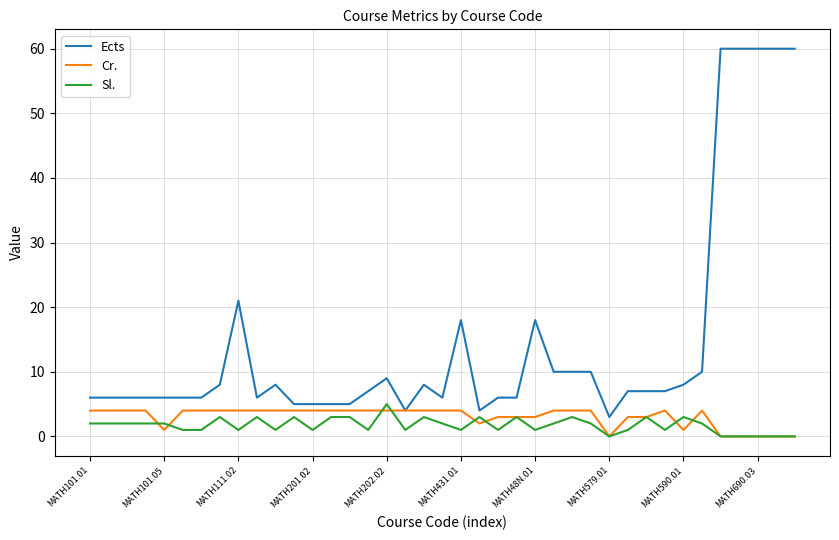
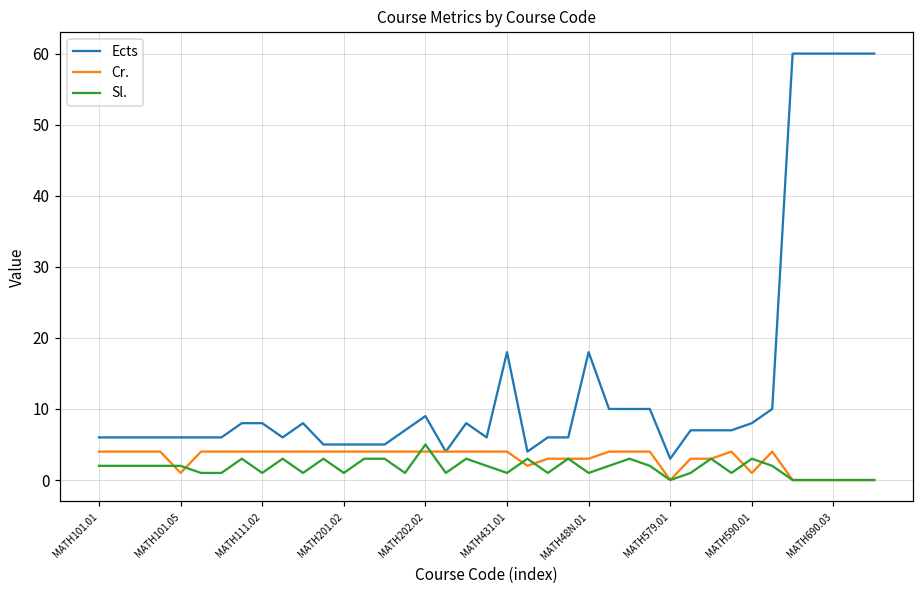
  {
    "Ects": {
      "MATH101.01": 6,
      "MATH101.05": 6,
-     "MATH111.02": 21,
+     "MATH111.02": 8,
      "MATH201.02": 5,
      "MATH202.02": 9,
      "MATH431.01": 18,
      "MATH48N.01": 18,
      "MATH579.01": 3,
      "MATH590.01": 8,
      "MATH690.03": 60
    },
    "Cr.": {
      "MATH101.01": 4,
      "MATH101.05": 1,
      "MATH111.02": 4,
      "MATH201.02": 4,
      "MATH202.02": 4,
      "MATH431.01": 4,
      "MATH48N.01": 3,
      "MATH590.01": 1
    },
    "Sl.": {
      "MATH101.01": 2,
      "MATH101.05": 2,
      "MATH111.02": 1,
      "MATH201.02": 1,
      "MATH202.02": 5,
      "MATH431.01": 1,
      "MATH48N.01": 1,
      "MATH590.01": 3
    }
  }
